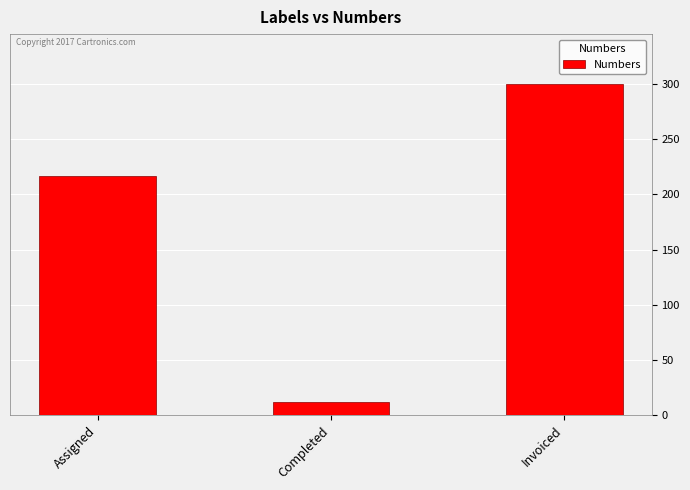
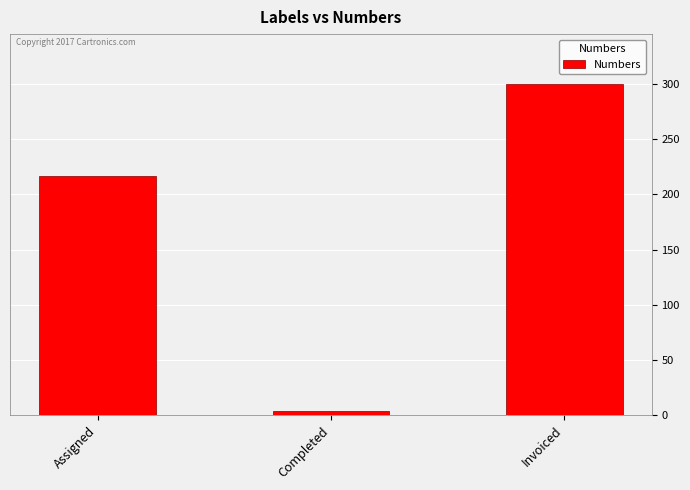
  {
    "Assigned": 217,
-   "Completed": 12,
+   "Completed": 4,
    "Invoiced": 300
  }
